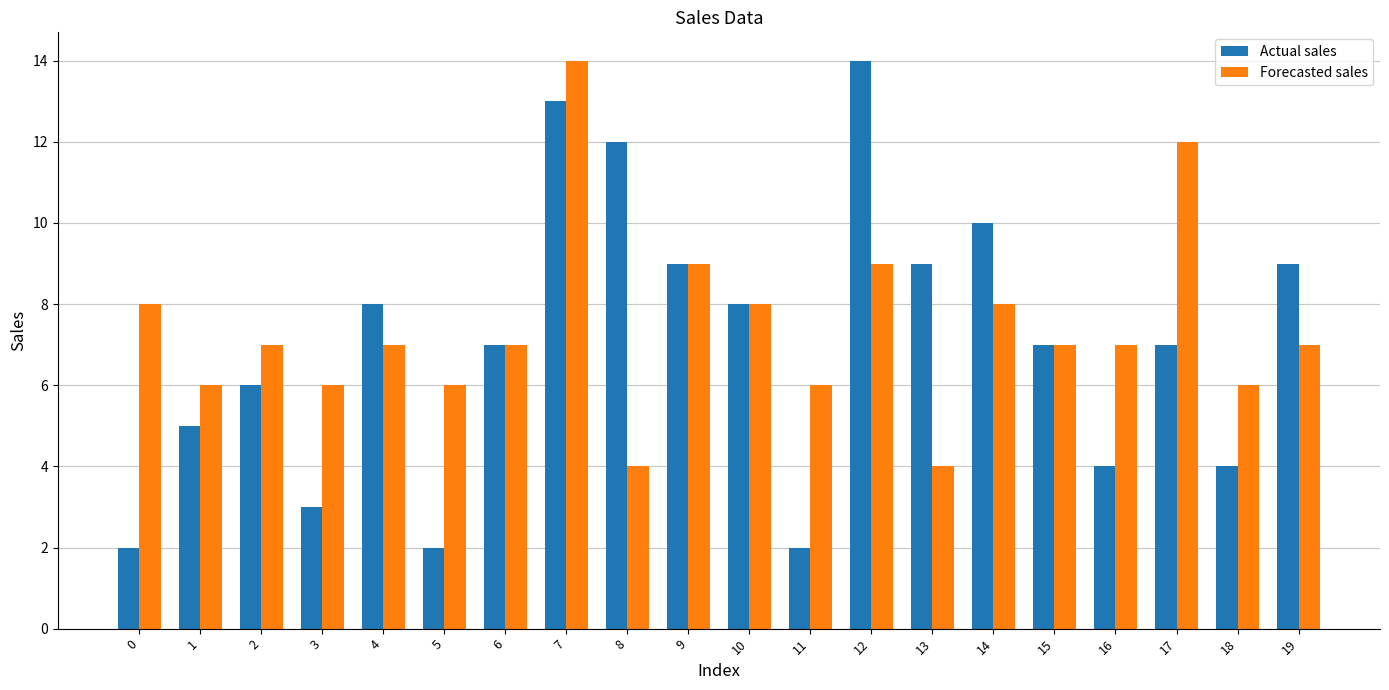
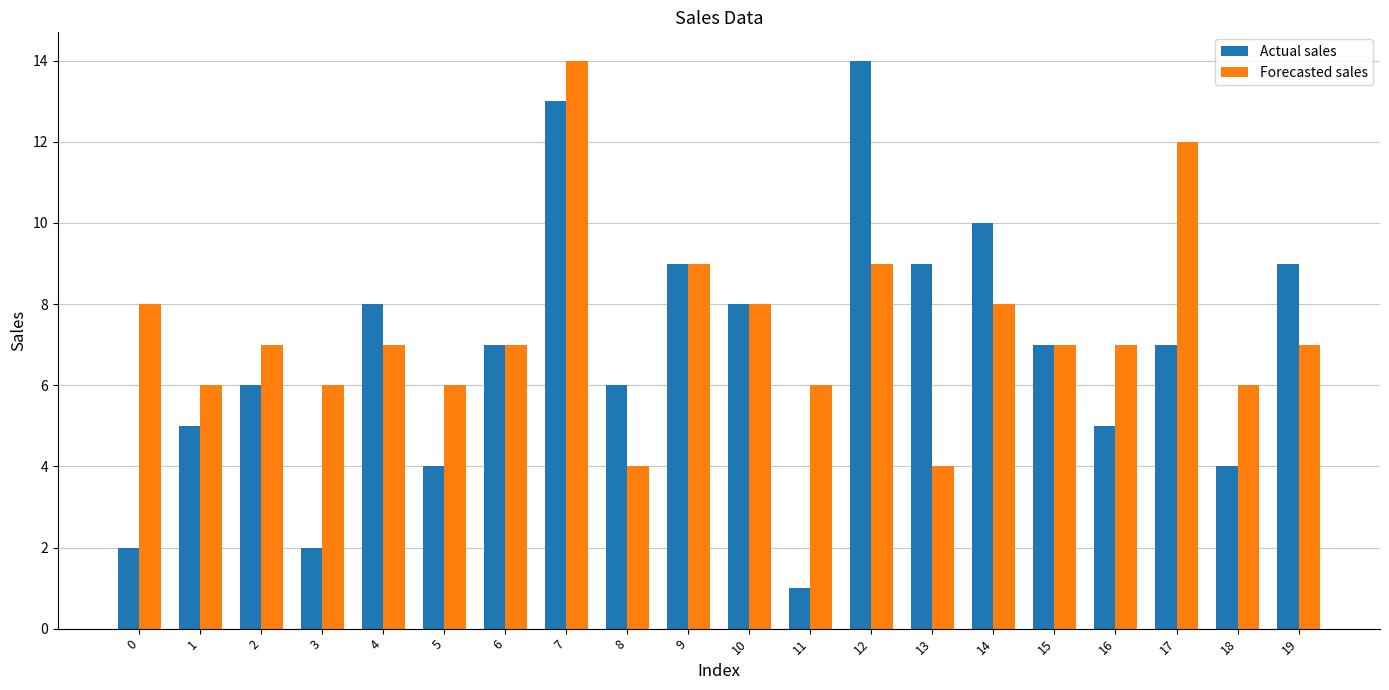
  {
    "Actual sales": {
      "0": 2,
      "1": 5,
      "2": 6,
-     "3": 3,
+     "3": 2,
      "4": 8,
-     "5": 2,
+     "5": 4,
      "6": 7,
      "7": 13,
-     "8": 12,
+     "8": 6,
      "9": 9,
      "10": 8,
-     "11": 2,
+     "11": 1,
      "12": 14,
      "13": 9,
      "14": 10,
      "15": 7,
-     "16": 4,
+     "16": 5,
      "17": 7,
      "18": 4,
      "19": 9
    },
    "Forecasted sales": {
      "0": 8,
      "1": 6,
      "2": 7,
      "3": 6,
      "4": 7,
      "5": 6,
      "6": 7,
      "7": 14,
      "8": 4,
      "9": 9,
      "10": 8,
      "11": 6,
      "12": 9,
      "13": 4,
      "14": 8,
      "15": 7,
      "16": 7,
      "17": 12,
      "18": 6,
      "19": 7
    }
  }
